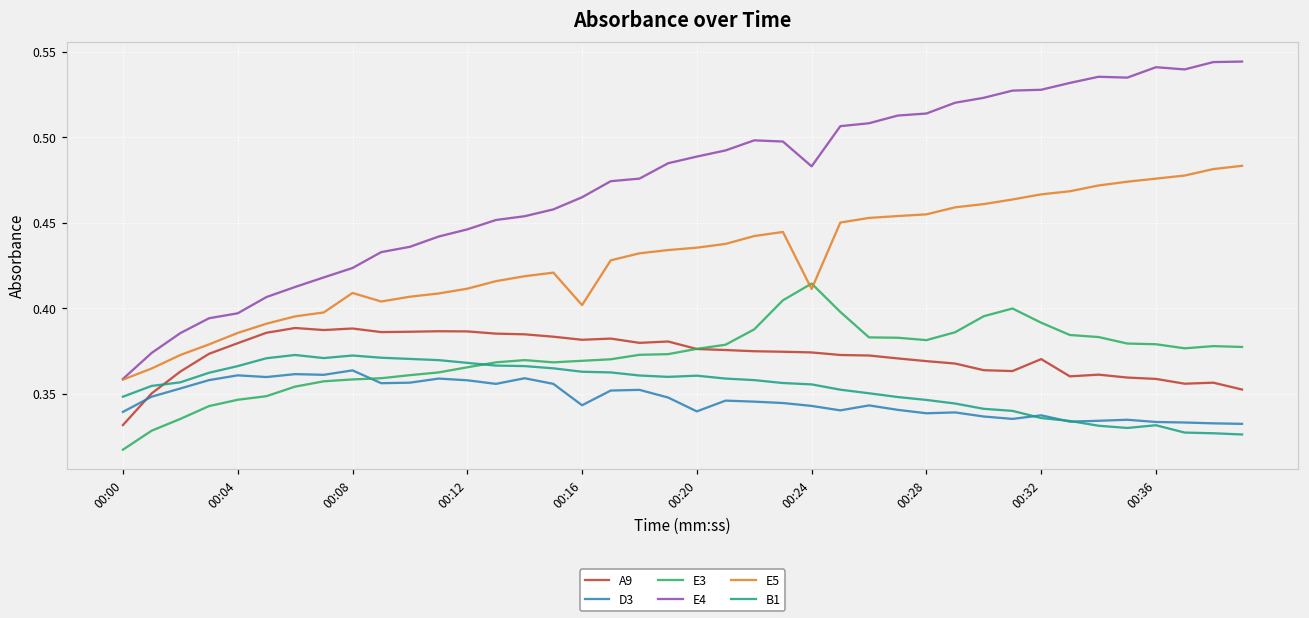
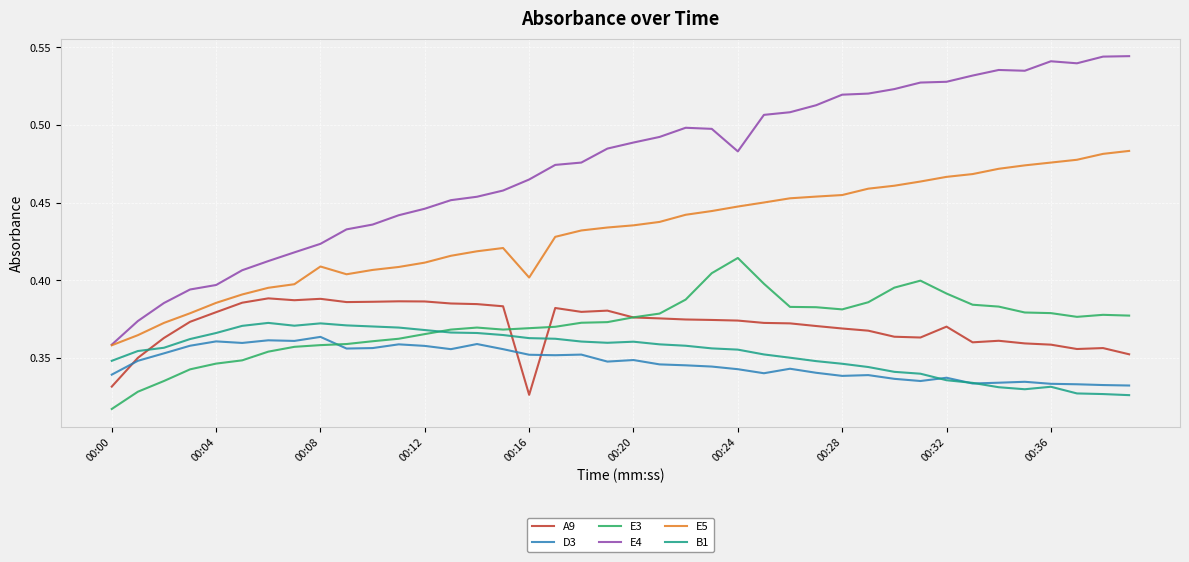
  {
    "A9": {
      "00:00": 0.332,
      "00:04": 0.380,
      "00:08": 0.388,
      "00:12": 0.386,
-     "00:16": 0.382,
+     "00:16": 0.326,
      "00:24": 0.374,
      "00:28": 0.369,
      "00:32": 0.370,
      "00:36": 0.359
    },
    "D3": {
      "00:00": 0.339,
      "00:04": 0.361,
      "00:08": 0.364,
      "00:12": 0.358,
-     "00:16": 0.343,
-     "00:20": 0.340,
+     "00:16": 0.352,
+     "00:20": 0.349,
      "00:24": 0.343,
      "00:28": 0.339,
      "00:36": 0.333
    },
    "E4": {
      "00:04": 0.397,
      "00:08": 0.424,
      "00:12": 0.446,
      "00:16": 0.465,
      "00:20": 0.489,
      "00:24": 0.483,
-     "00:28": 0.514,
+     "00:28": 0.520,
      "00:32": 0.528,
      "00:36": 0.541
    },
    "E5": {
      "00:04": 0.386,
      "00:08": 0.409,
      "00:12": 0.411,
      "00:16": 0.402,
      "00:20": 0.435,
-     "00:24": 0.411,
+     "00:24": 0.448,
      "00:28": 0.455,
      "00:32": 0.467,
      "00:36": 0.476
    }
  }
